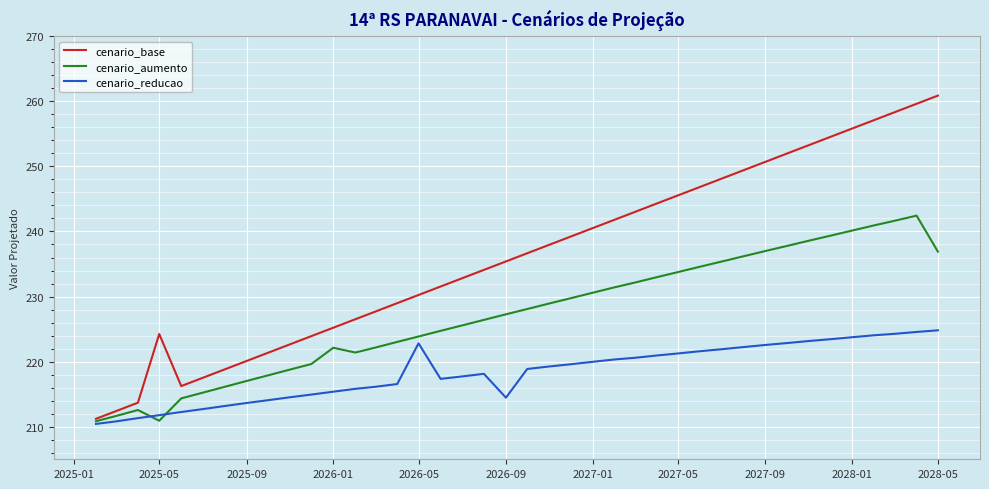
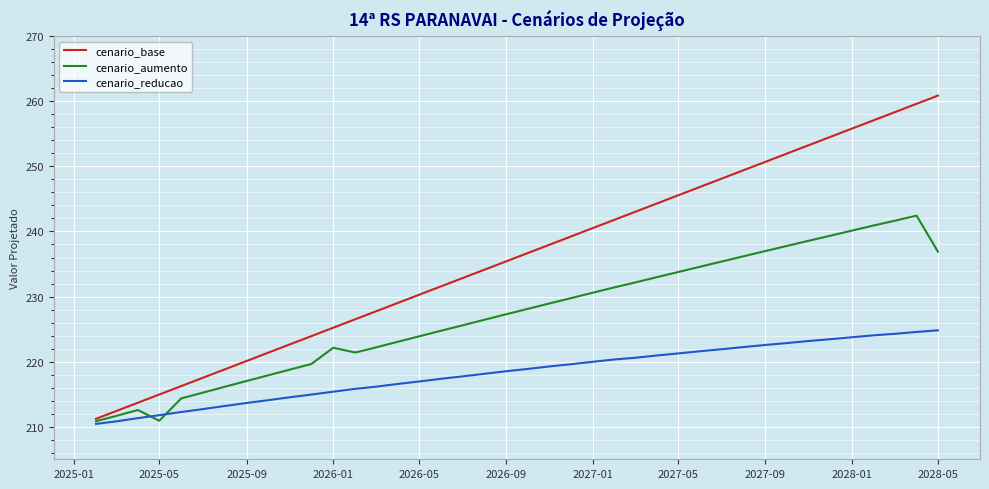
  {
    "cenario_base": {
-     "2025-05": 224,
+     "2025-05": 215,
      "2025-09": 220,
      "2026-01": 225,
      "2026-05": 230,
      "2026-09": 235,
      "2027-01": 241,
      "2027-05": 246,
      "2027-09": 251,
      "2028-01": 256,
      "2028-05": 261
    },
    "cenario_aumento": {
      "2025-05": 211,
      "2025-09": 217,
      "2026-01": 222,
      "2026-05": 224,
      "2026-09": 227,
      "2027-01": 231,
      "2027-05": 234,
      "2027-09": 237,
      "2028-01": 240,
      "2028-05": 237
    },
    "cenario_reducao": {
      "2025-05": 212,
      "2025-09": 214,
      "2026-01": 215,
-     "2026-05": 223,
-     "2026-09": 214,
+     "2026-05": 217,
+     "2026-09": 219,
      "2027-01": 220,
      "2027-05": 221,
      "2027-09": 223,
      "2028-01": 224,
      "2028-05": 225
    }
  }
